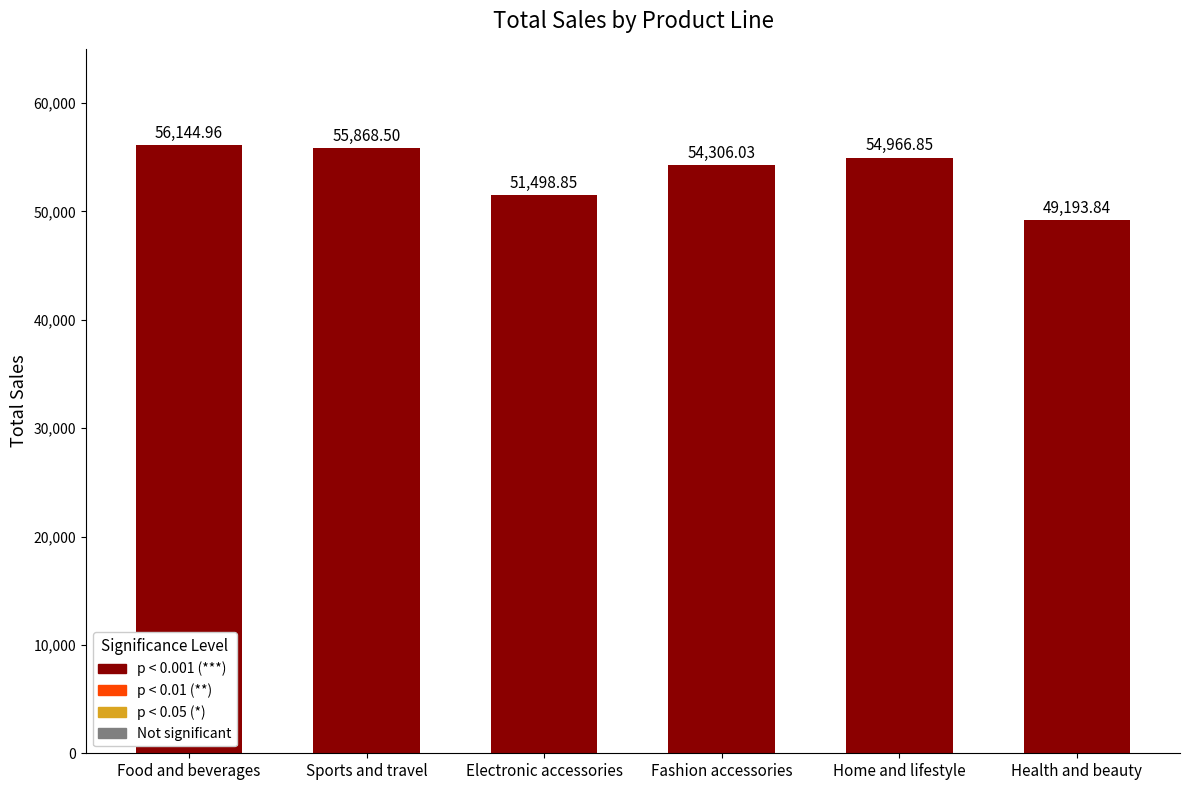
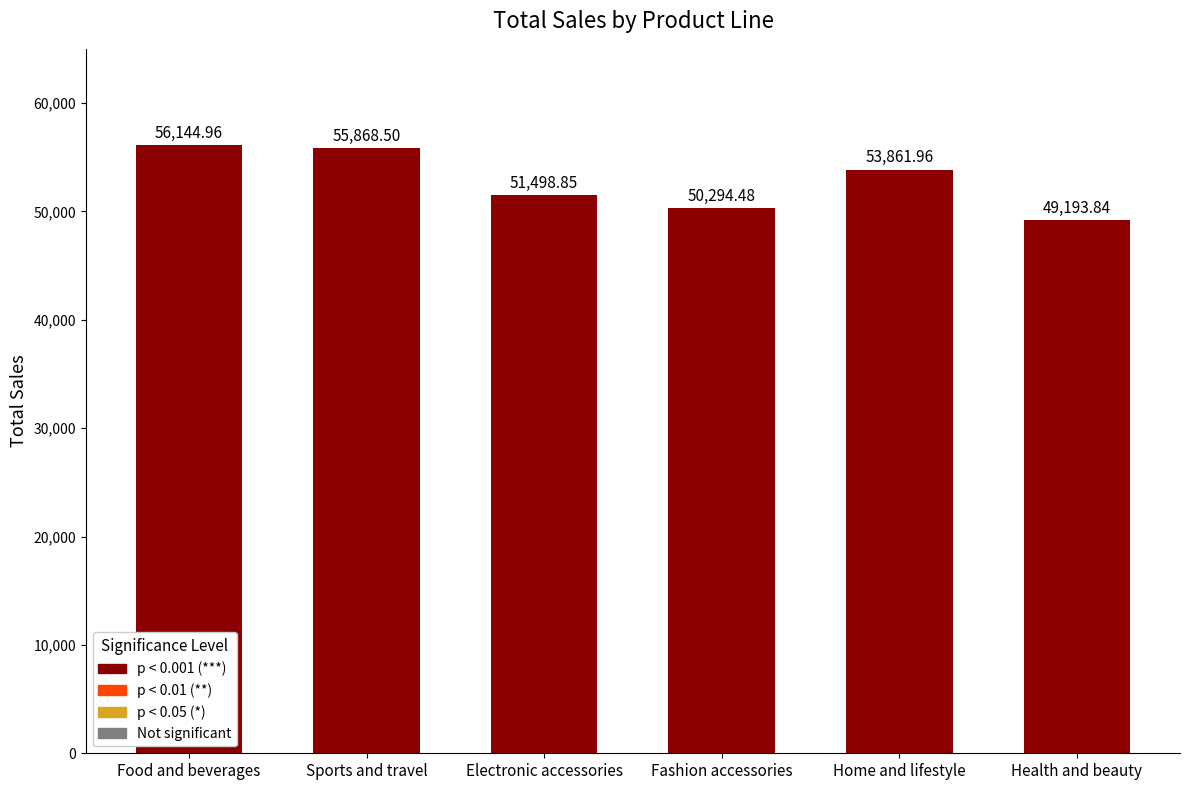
  {
    "Food and beverages": "56,144.96",
    "Sports and travel": "55,868.50",
    "Electronic accessories": "51,498.85",
-   "Fashion accessories": "54,306.03",
-   "Home and lifestyle": "54,966.85",
+   "Fashion accessories": "50,294.48",
+   "Home and lifestyle": "53,861.96",
    "Health and beauty": "49,193.84"
  }
